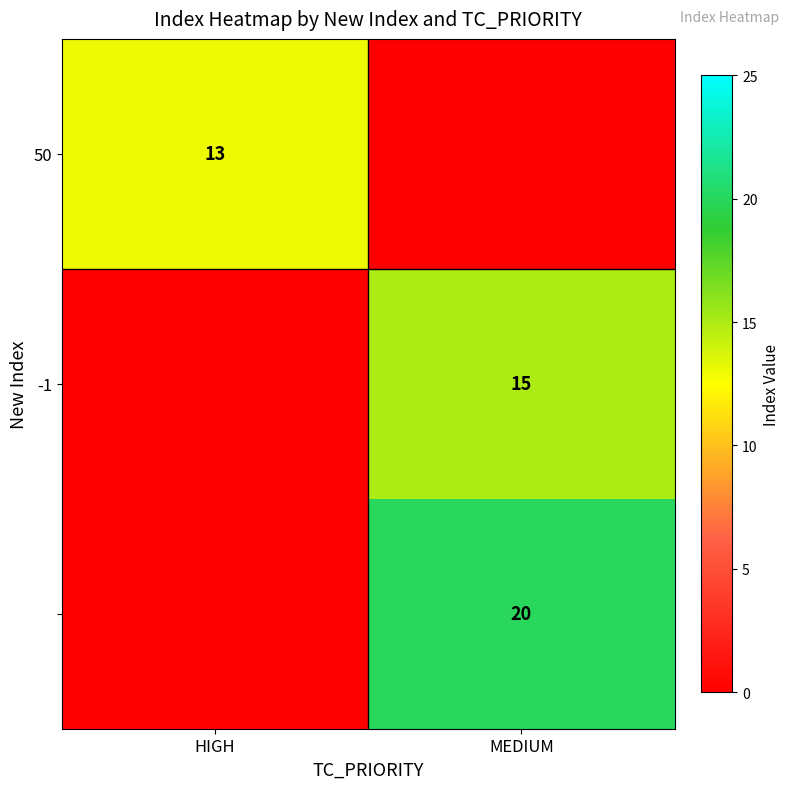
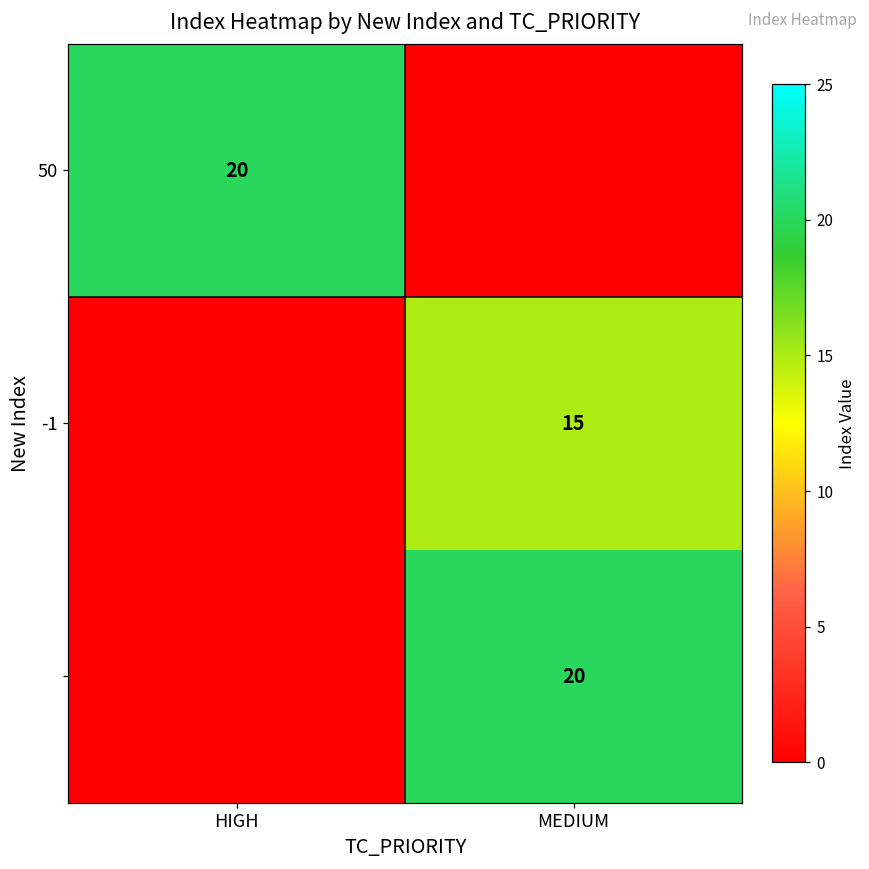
  {
    "50": {
-     "HIGH": 13
+     "HIGH": 20
    },
    "-1": {
      "MEDIUM": 15
    }
  }
